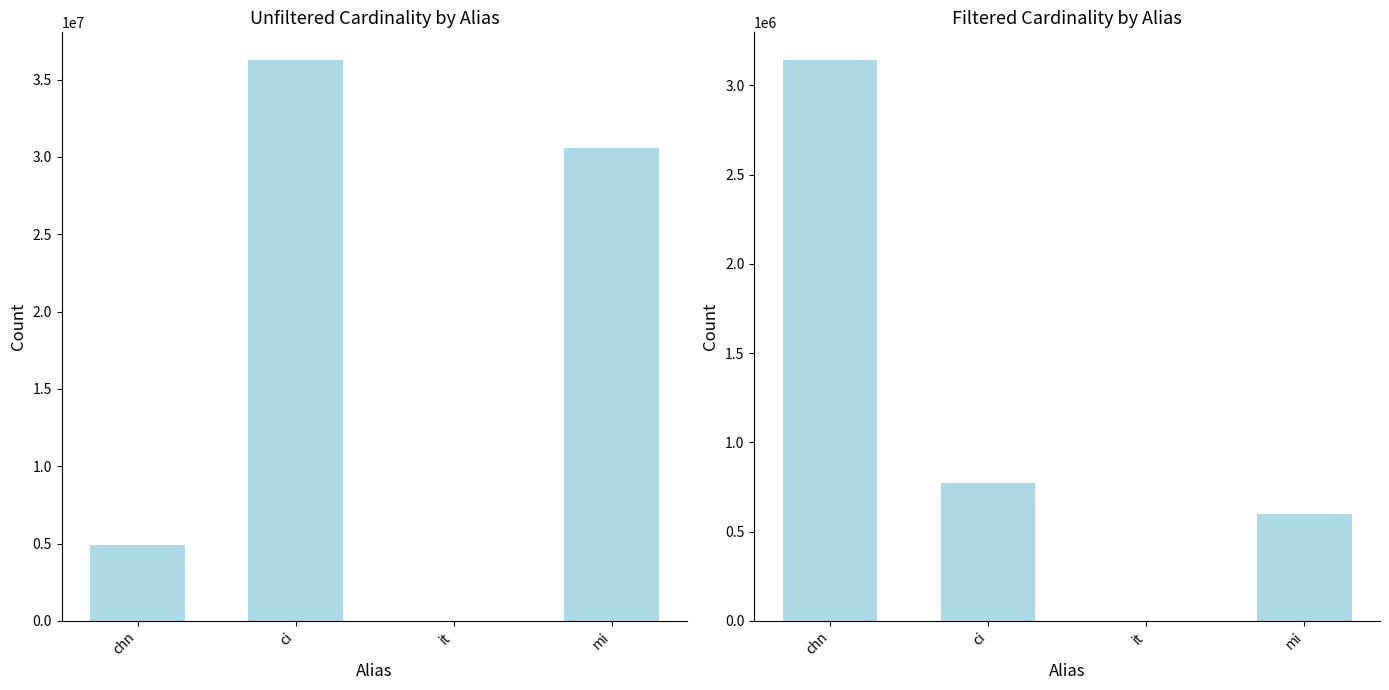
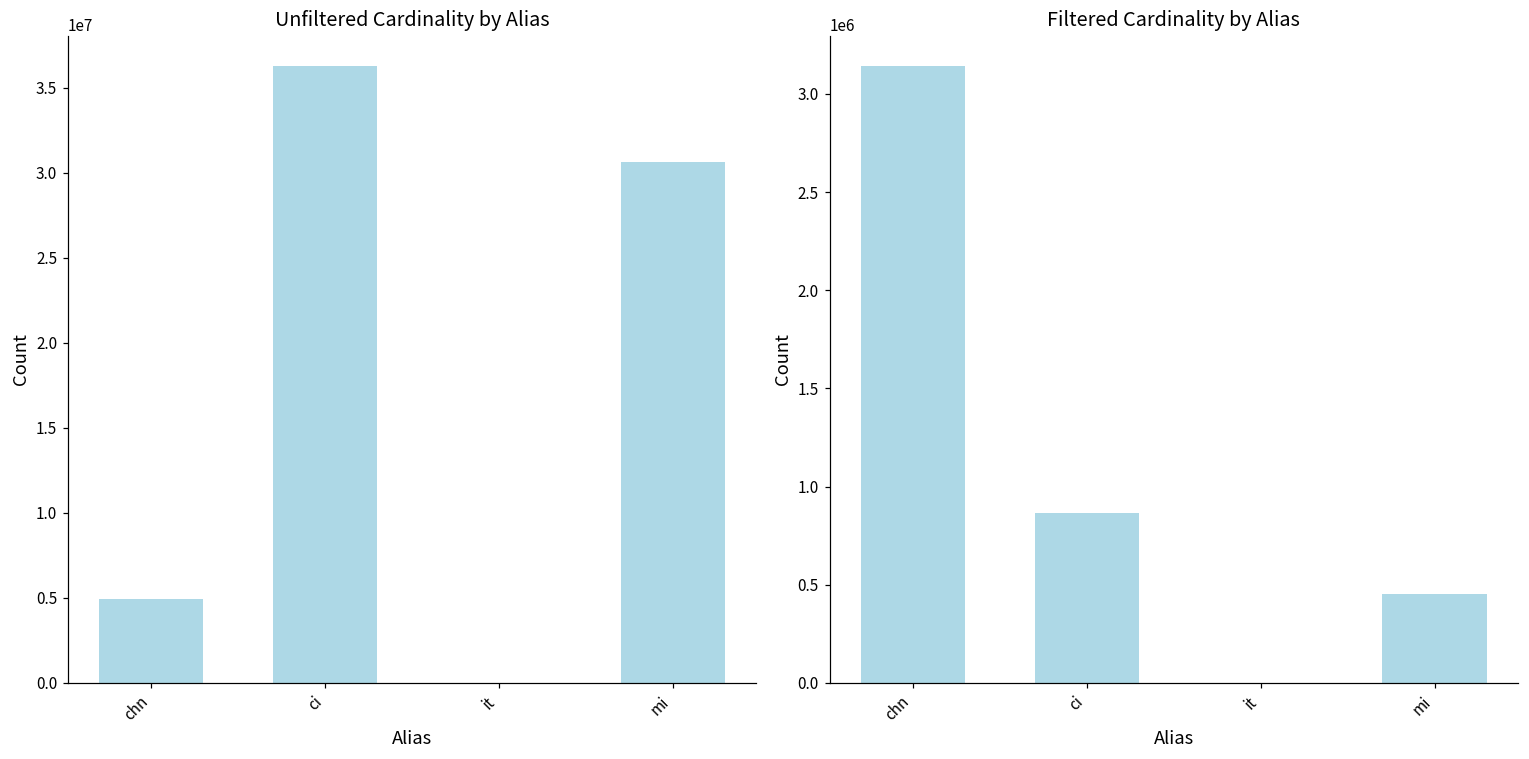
  {
    "Unfiltered Cardinality by Alias": {
      "chn": 4900000,
      "ci": 36200000,
      "mi": 30600000
    },
    "Filtered Cardinality by Alias": {
      "chn": 3140000,
-     "ci": 770000,
-     "mi": 600000
+     "ci": 870000,
+     "mi": 450000
    }
  }
